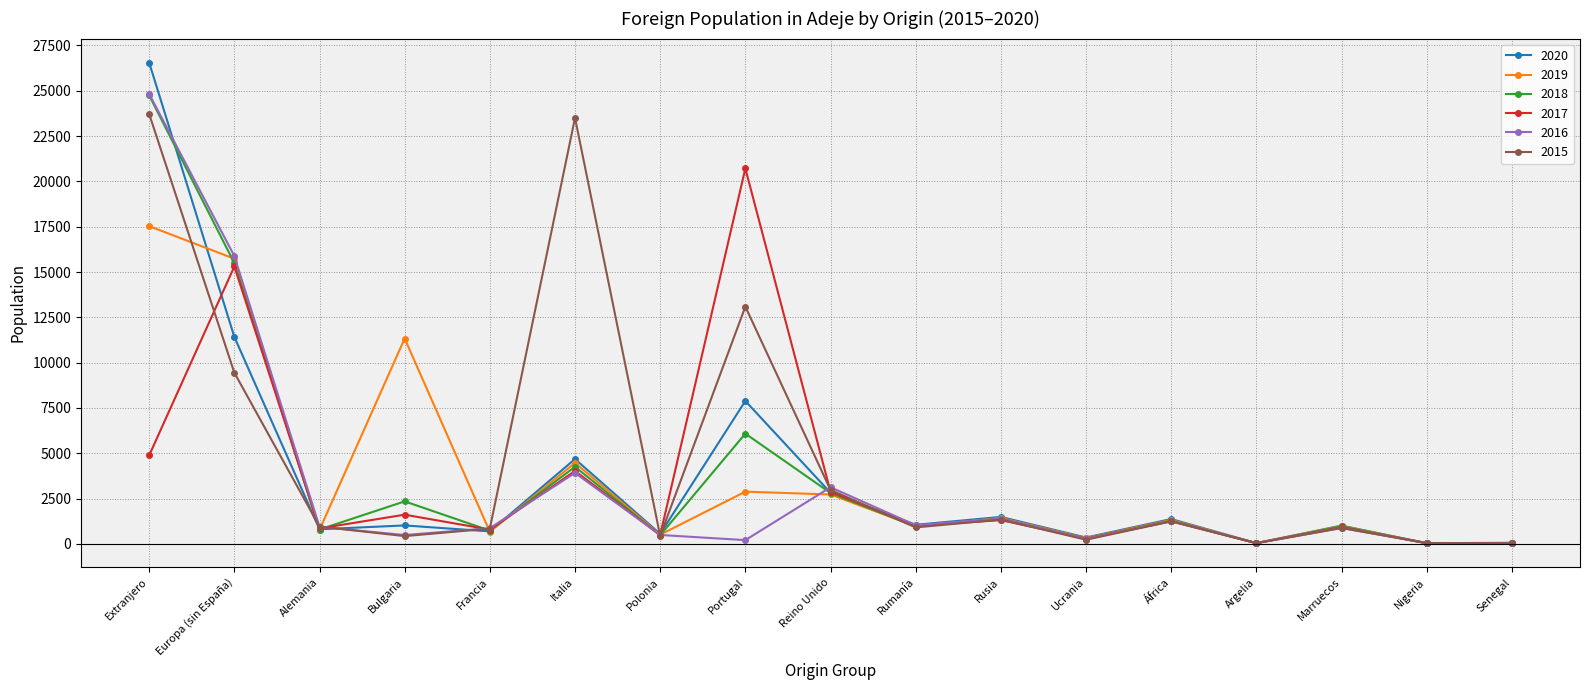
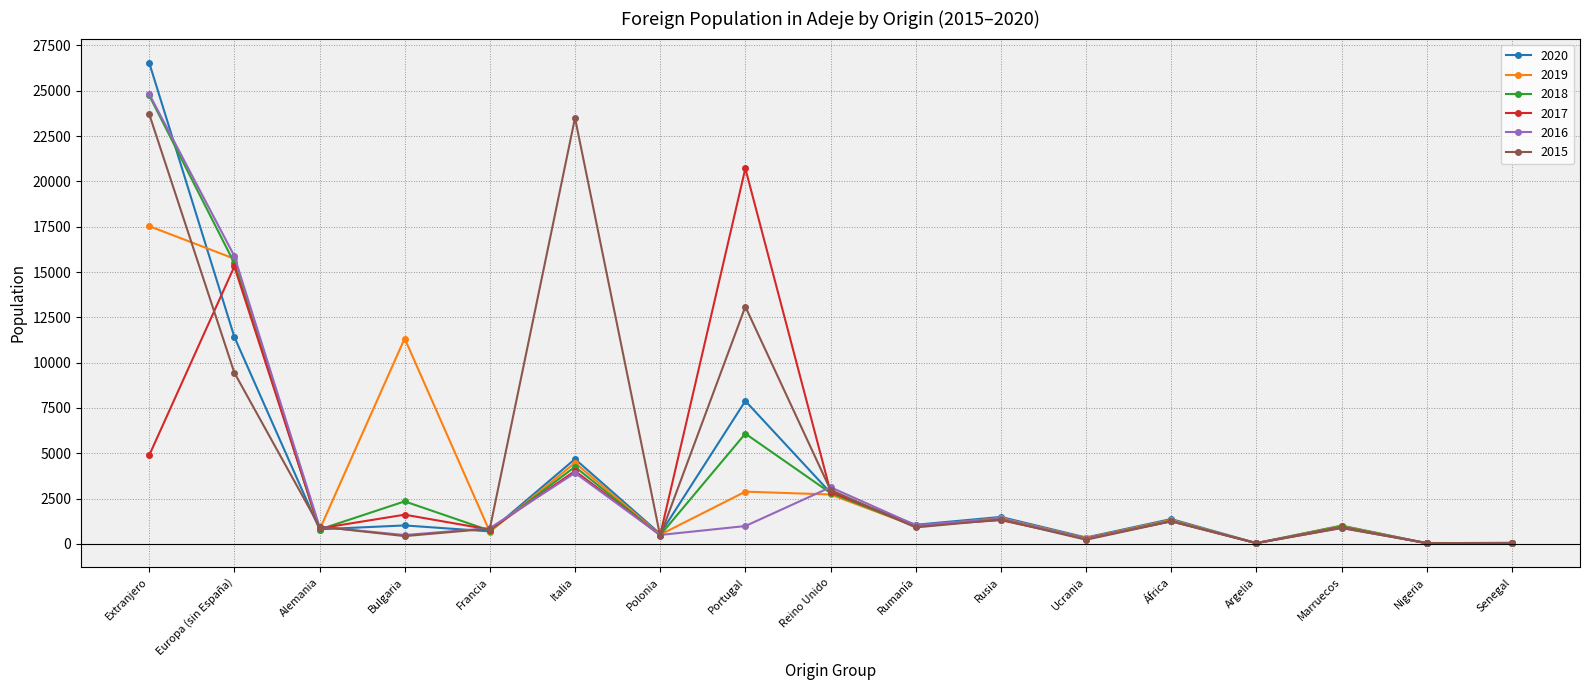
  {
    "2020": {
      "Extranjero": 26600,
      "Europa (sin España)": 11400,
      "Bulgaria": 1000,
      "Italia": 4700,
      "Portugal": 7900
    },
    "2019": {
      "Extranjero": 17500,
      "Europa (sin España)": 15700,
      "Bulgaria": 11300,
      "Italia": 4500,
      "Portugal": 2900
    },
    "2018": {
      "Europa (sin España)": 15500,
      "Bulgaria": 2300,
      "Italia": 4300,
      "Portugal": 6100
    },
    "2017": {
      "Extranjero": 4900,
      "Europa (sin España)": 15300,
      "Bulgaria": 1600,
      "Portugal": 20700
    },
    "2016": {
      "Europa (sin España)": 15900,
-     "Portugal": 200,
+     "Portugal": 1000,
      "Reino Unido": 3100
    },
    "2015": {
      "Extranjero": 23700,
      "Europa (sin España)": 9400,
      "Italia": 23500,
      "Portugal": 13100
    }
  }
